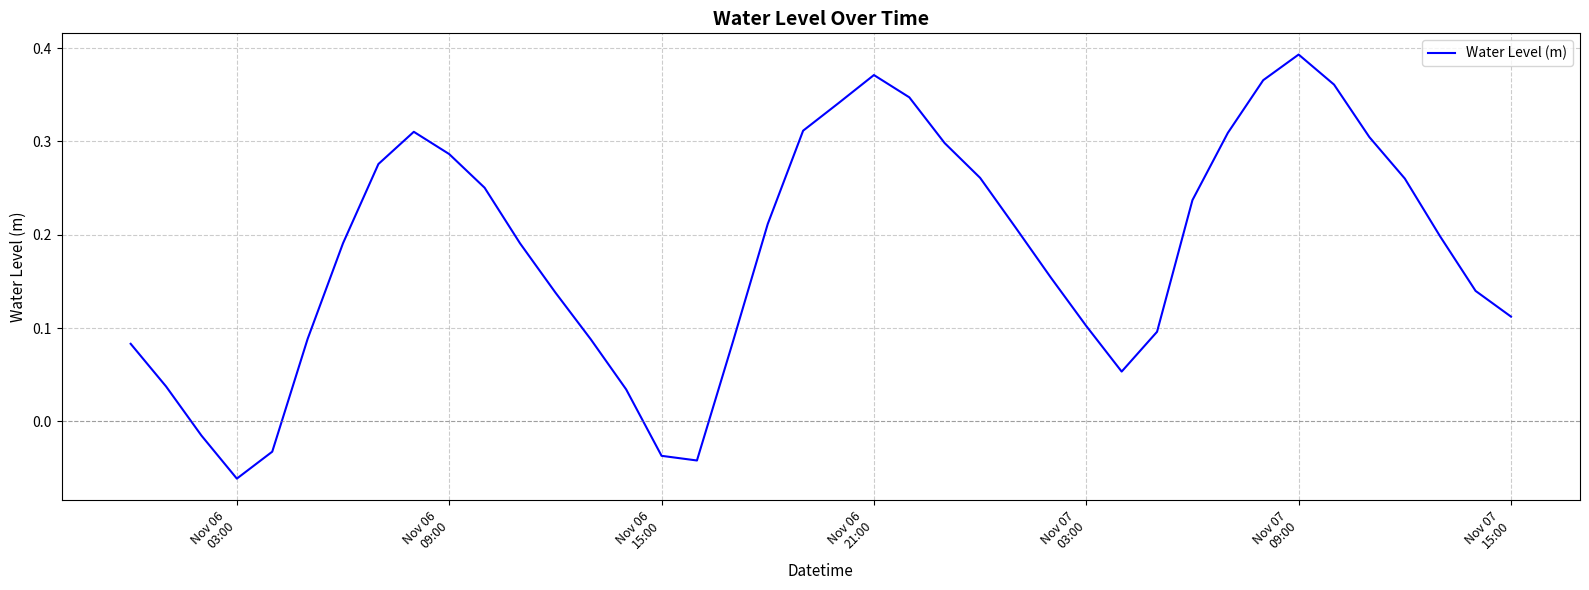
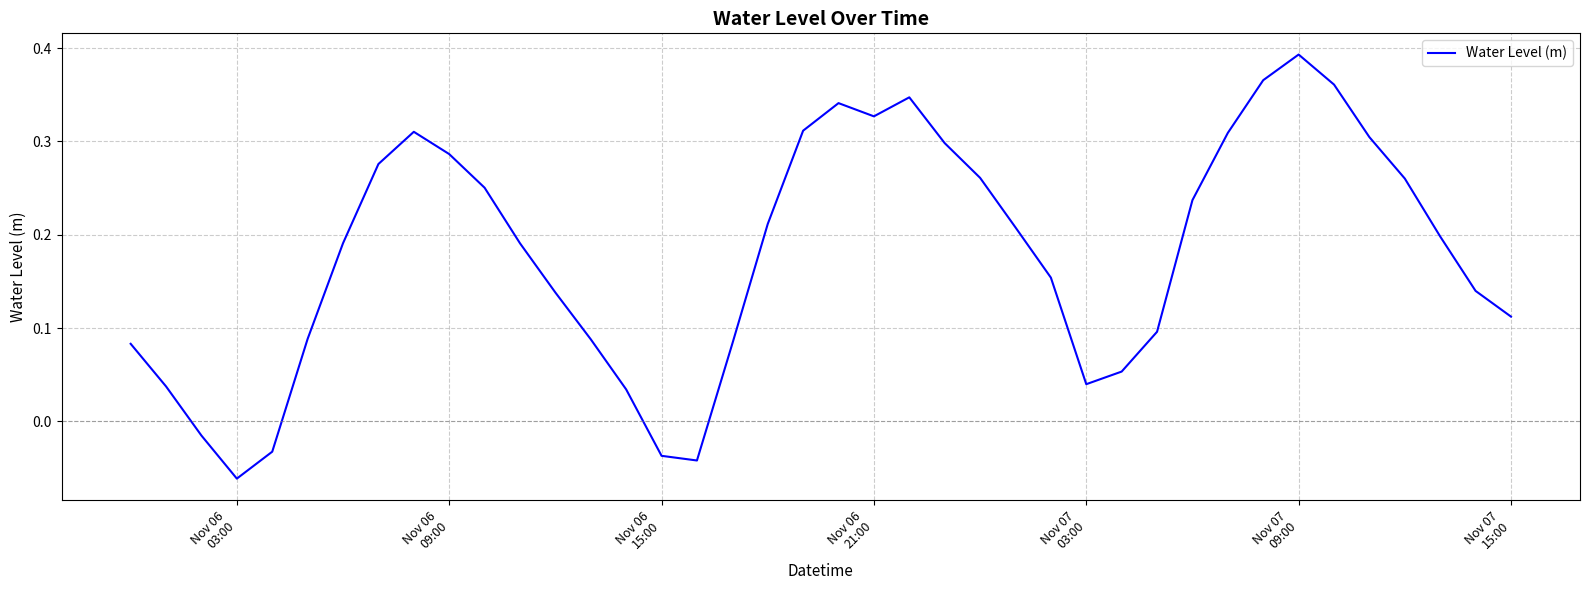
  {
    "Nov 06 03:00": -0.06,
    "Nov 06 09:00": 0.29,
    "Nov 06 15:00": -0.04,
-   "Nov 06 21:00": 0.37,
-   "Nov 07 03:00": 0.10,
+   "Nov 06 21:00": 0.33,
+   "Nov 07 03:00": 0.04,
    "Nov 07 09:00": 0.39,
    "Nov 07 15:00": 0.11
  }
